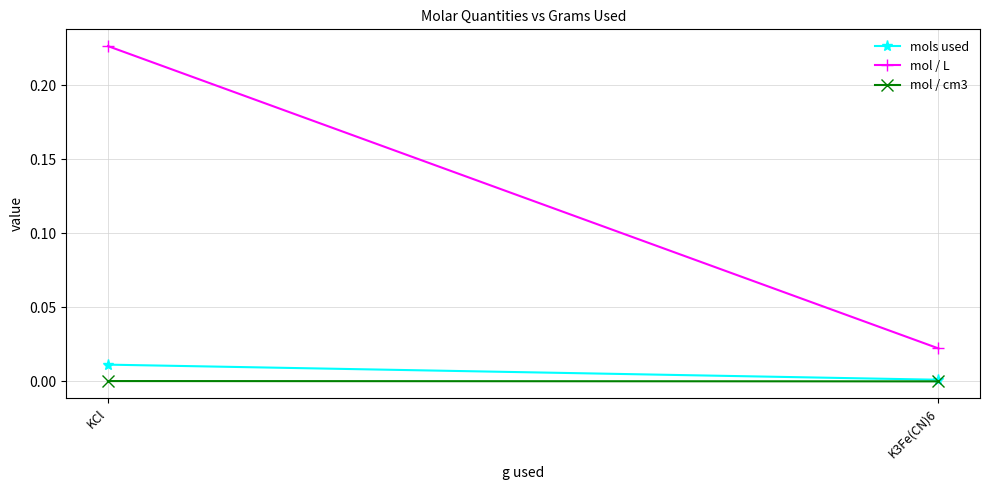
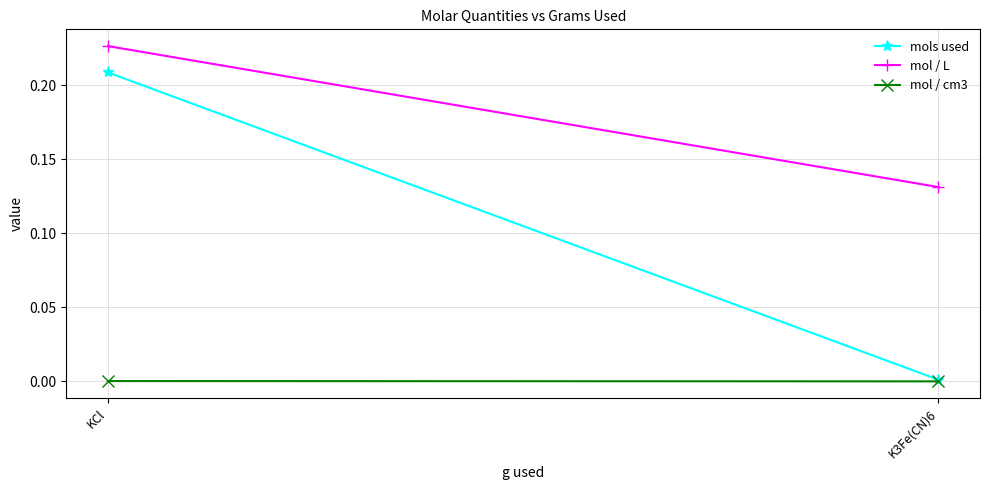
  {
    "mols used": {
-     "KCl": 0.011
+     "KCl": 0.209
    },
    "mol / L": {
      "KCl": 0.226,
-     "K3Fe(CN)6": 0.022
+     "K3Fe(CN)6": 0.131
    },
    "mol / cm3": {
      "KCl": 0.000
    }
  }
